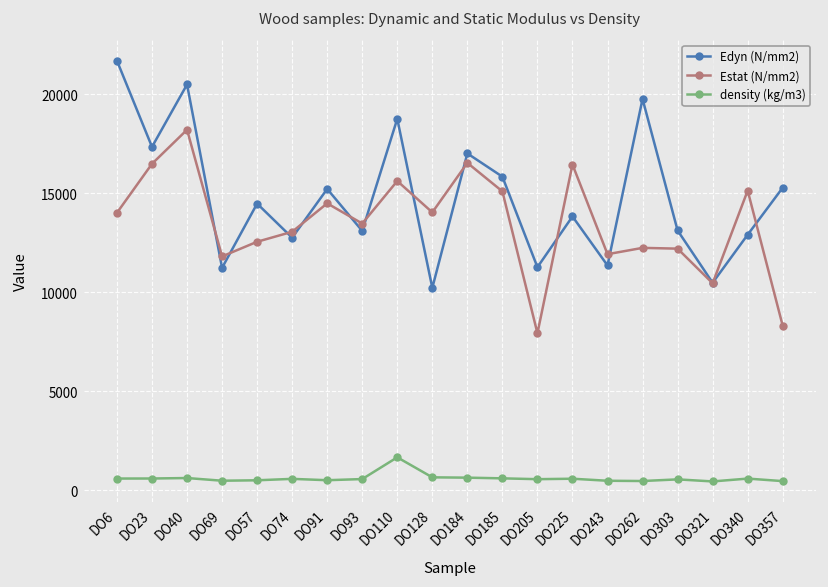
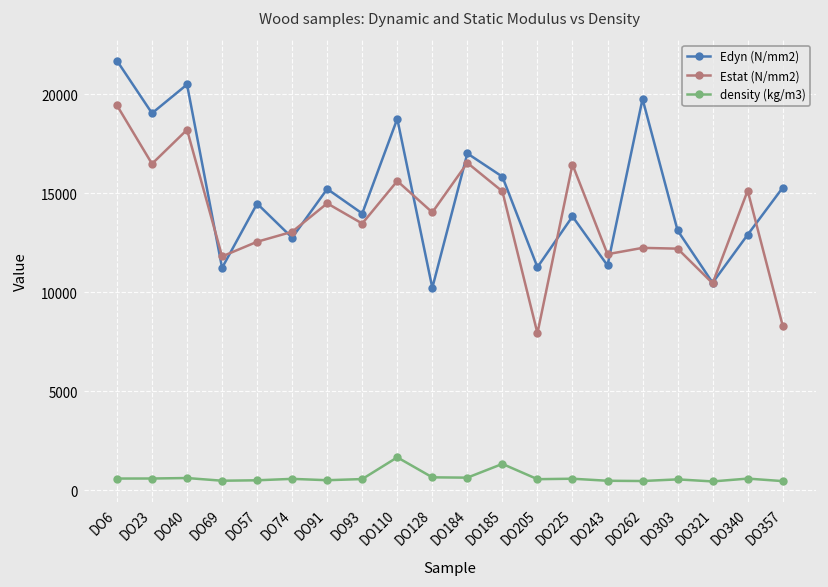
  {
    "Edyn (N/mm2)": {
      "DO6": 21700,
-     "DO23": 17300,
+     "DO23": 19000,
      "DO40": 20500,
      "DO69": 11200,
      "DO57": 14500,
      "DO74": 12800,
      "DO91": 15200,
-     "DO93": 13100,
+     "DO93": 14000,
      "DO110": 18800,
      "DO128": 10200,
      "DO184": 17000,
      "DO185": 15800,
      "DO205": 11300,
      "DO225": 13800,
      "DO243": 11400,
      "DO262": 19800,
      "DO303": 13100,
      "DO340": 12900,
      "DO357": 15300
    },
    "Estat (N/mm2)": {
-     "DO6": 14000,
+     "DO6": 19400,
      "DO23": 16500,
      "DO40": 18200,
      "DO69": 11800,
      "DO57": 12600,
      "DO74": 13100,
      "DO91": 14500,
      "DO93": 13500,
      "DO110": 15600,
      "DO128": 14000,
      "DO184": 16500,
      "DO185": 15100,
      "DO205": 7900,
      "DO225": 16500,
      "DO243": 11900,
      "DO262": 12200,
      "DO303": 12200,
      "DO340": 15100,
      "DO357": 8300
    },
    "density (kg/m3)": {
      "DO6": 600,
      "DO23": 600,
      "DO40": 600,
      "DO69": 500,
      "DO57": 500,
      "DO74": 600,
      "DO91": 500,
      "DO93": 600,
      "DO110": 1700,
      "DO128": 700,
      "DO184": 600,
-     "DO185": 600,
+     "DO185": 1300,
      "DO205": 600,
      "DO225": 600,
      "DO243": 500,
      "DO262": 500,
      "DO303": 600,
      "DO321": 400,
      "DO340": 600,
      "DO357": 500
    }
  }
